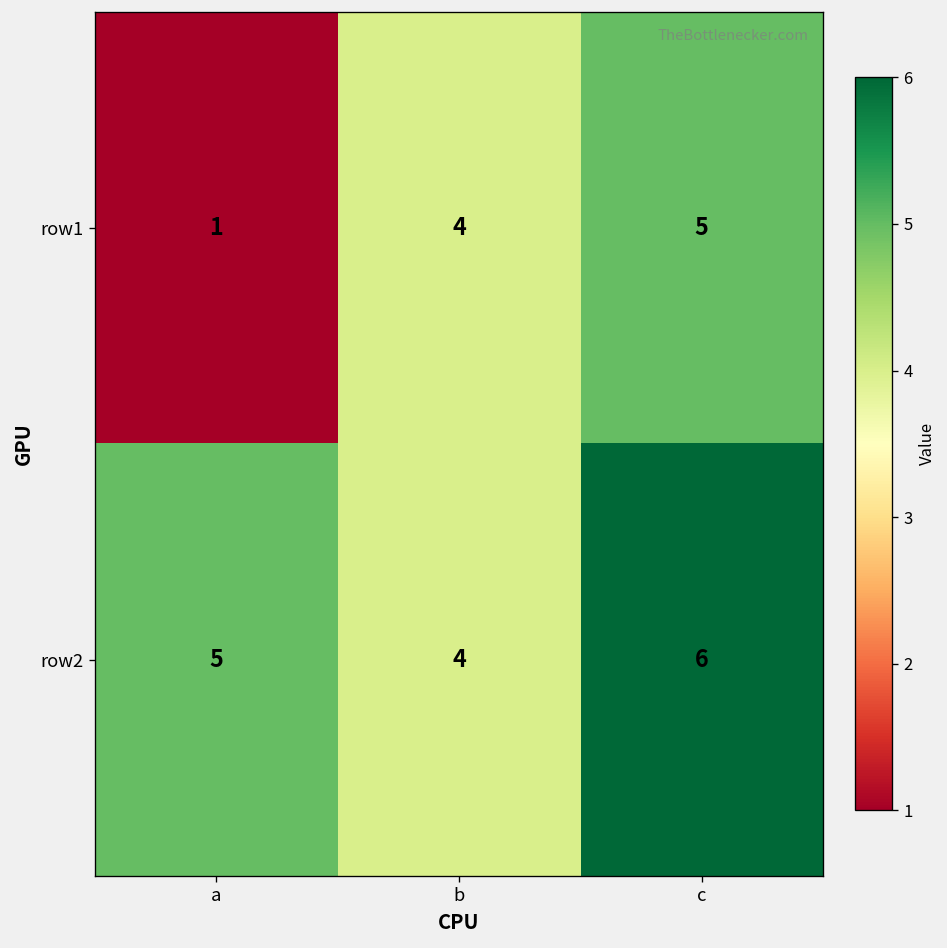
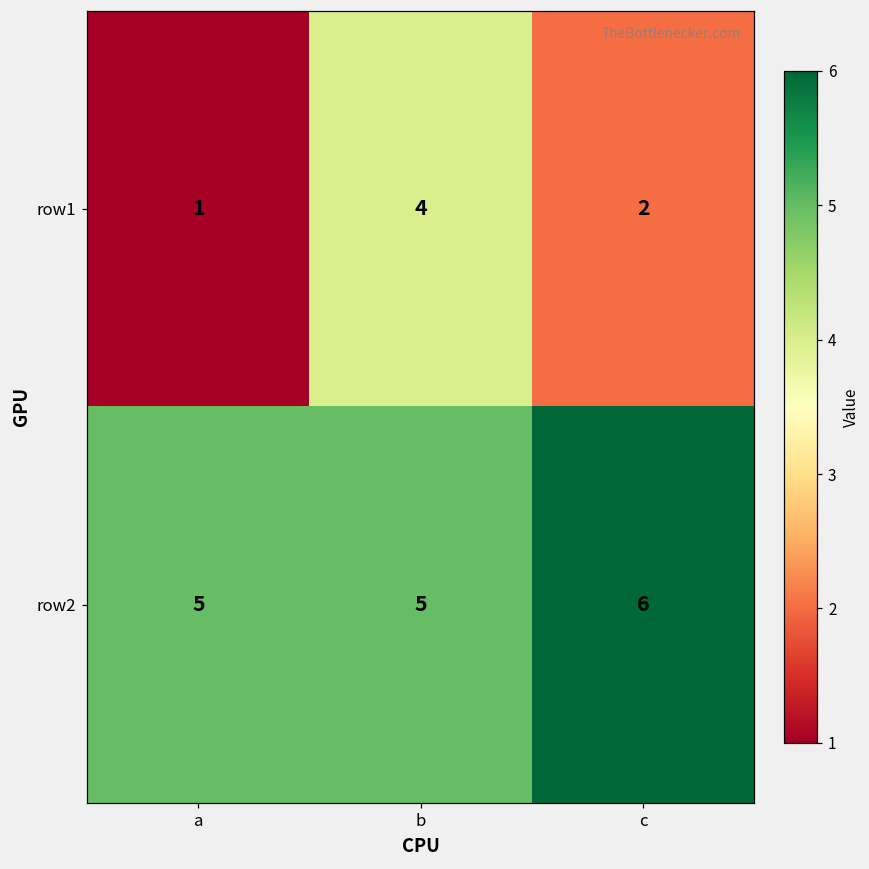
  {
    "row1": {
      "a": 1,
      "b": 4,
-     "c": 5
+     "c": 2
    },
    "row2": {
      "a": 5,
-     "b": 4,
+     "b": 5,
      "c": 6
    }
  }
